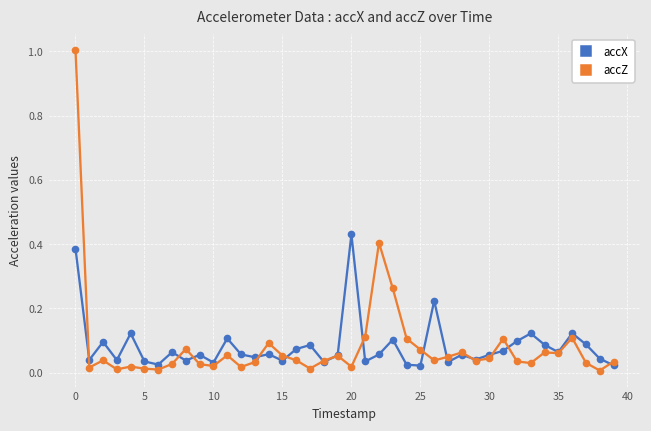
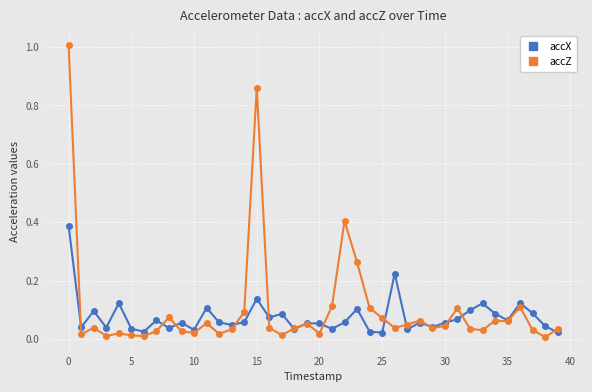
  {
    "accX": {
      "0": 0.39,
      "5": 0.04,
      "10": 0.03,
-     "15": 0.04,
-     "20": 0.43,
+     "15": 0.14,
+     "20": 0.05,
      "25": 0.02,
      "30": 0.06
    },
    "accZ": {
      "0": 1.00,
      "5": 0.01,
      "10": 0.02,
-     "15": 0.05,
+     "15": 0.86,
      "20": 0.02,
      "25": 0.07,
      "30": 0.04
    }
  }
